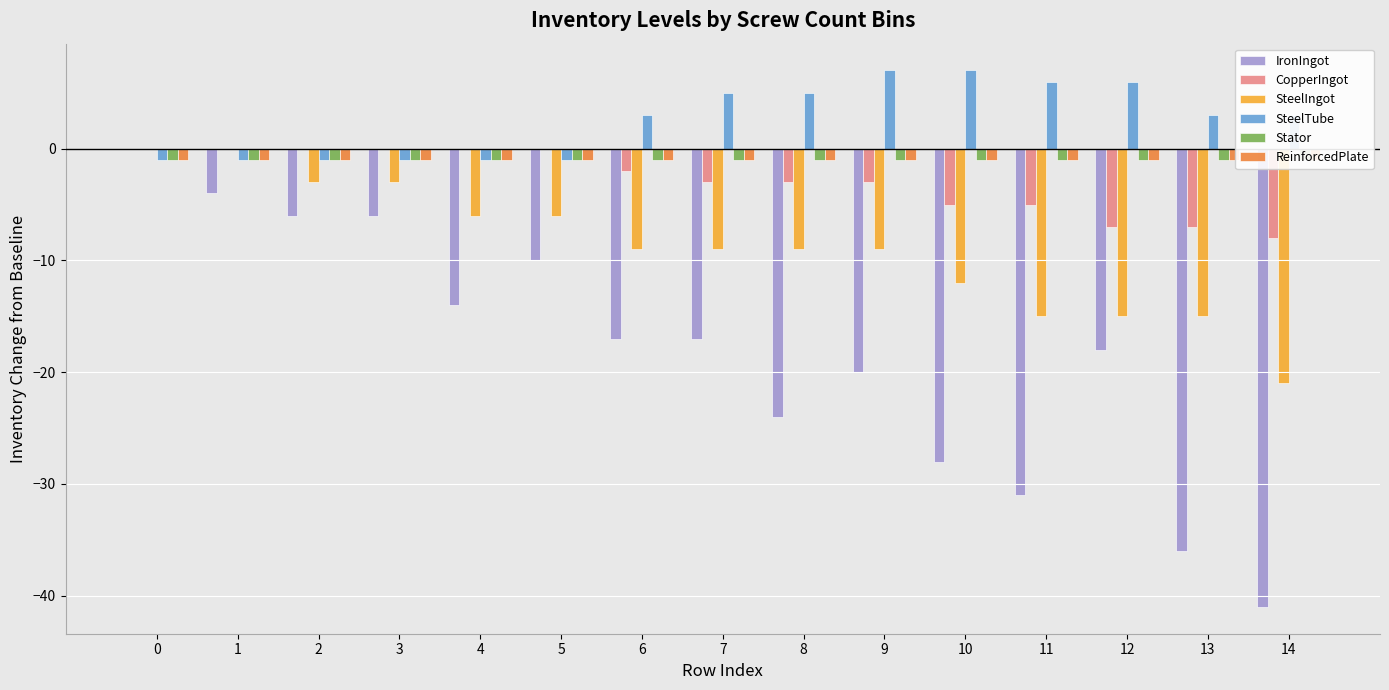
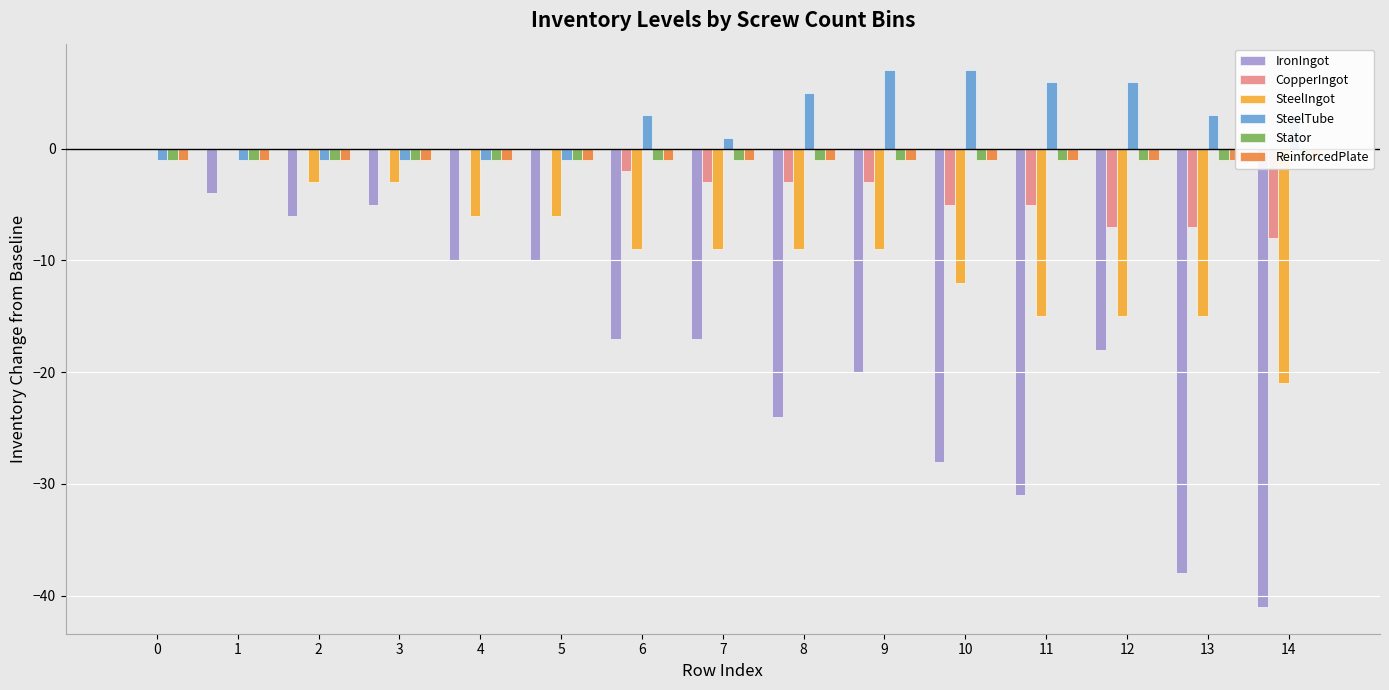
  {
    "IronIngot": {
      "0": 0.0,
      "1": -4.0,
      "2": -6.0,
-     "3": -6.0,
-     "4": -14.0,
+     "3": -5.0,
+     "4": -10.0,
      "5": -10.0,
      "6": -17.0,
      "7": -17.0,
      "8": -24.0,
      "9": -20.0,
      "10": -28.0,
      "11": -31.0,
      "12": -18.0,
-     "13": -36.0,
+     "13": -38.0,
      "14": -41.0
    },
    "CopperIngot": {
      "0": 0.0,
      "1": 0.0,
      "2": 0.0,
      "3": 0.0,
      "4": 0.0,
      "5": 0.0,
      "6": -2.0,
      "7": -3.0,
      "8": -3.0,
      "9": -3.0,
      "10": -5.0,
      "11": -5.0,
      "12": -7.0,
      "13": -7.0,
      "14": -8.0
    },
    "SteelTube": {
      "0": -1.0,
      "1": -1.0,
      "2": -1.0,
      "3": -1.0,
      "4": -1.0,
      "5": -1.0,
      "6": 3.0,
-     "7": 5.0,
+     "7": 1.0,
      "8": 5.0,
      "9": 7.0,
      "10": 7.0,
      "11": 6.0,
      "12": 6.0,
      "13": 3.0
    },
    "Stator": {
      "0": -1.0,
      "1": -1.0,
      "2": -1.0,
      "3": -1.0,
      "4": -1.0,
      "5": -1.0,
      "6": -1.0,
      "7": -1.0,
      "8": -1.0,
      "9": -1.0,
      "10": -1.0,
      "11": -1.0,
      "12": -1.0,
      "13": -1.0
    }
  }
